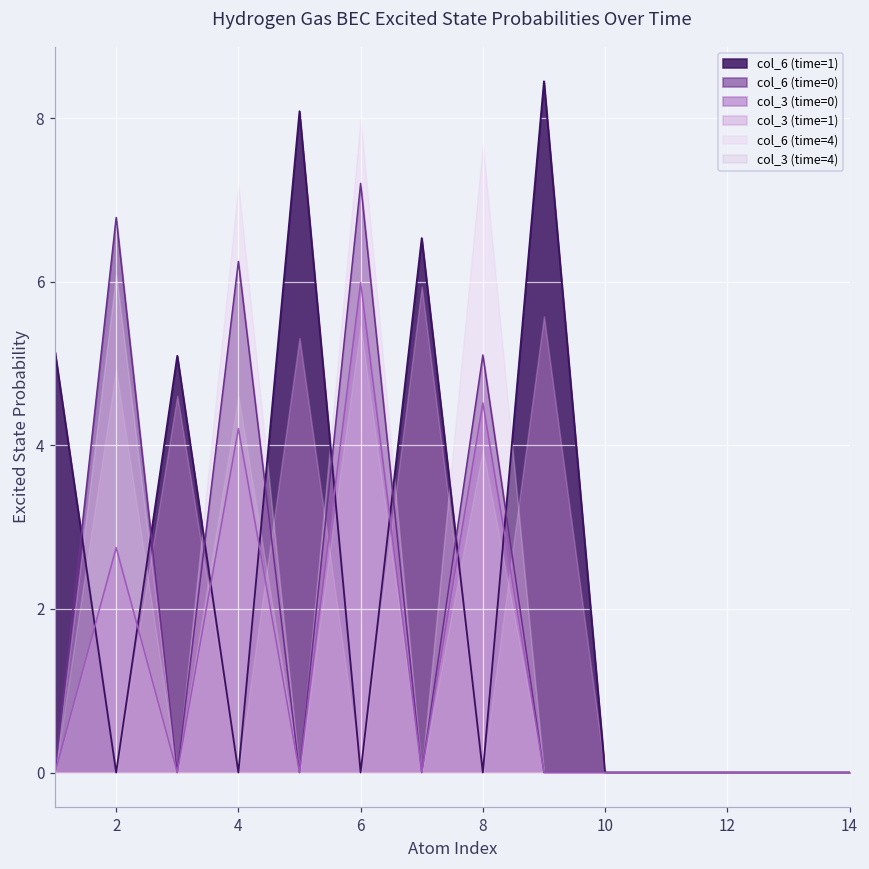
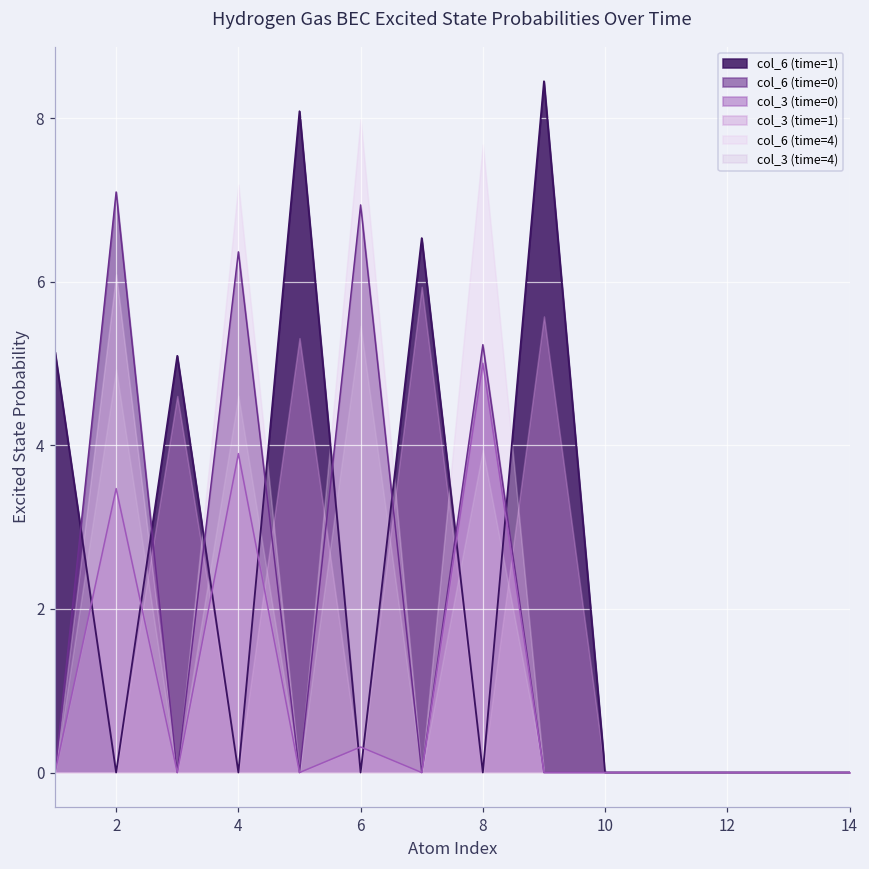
  {
    "col_6 (time=0)": {
-     "2": 6.8,
-     "4": 6.3,
-     "6": 7.2,
-     "8": 5.1
+     "2": 7.1,
+     "4": 6.4,
+     "6": 6.9,
+     "8": 5.2
    },
    "col_3 (time=0)": {
-     "2": 2.7,
-     "4": 4.2,
-     "6": 6.0,
-     "8": 4.5
+     "2": 3.5,
+     "4": 3.9,
+     "6": 0.3,
+     "8": 5.0
    }
  }
